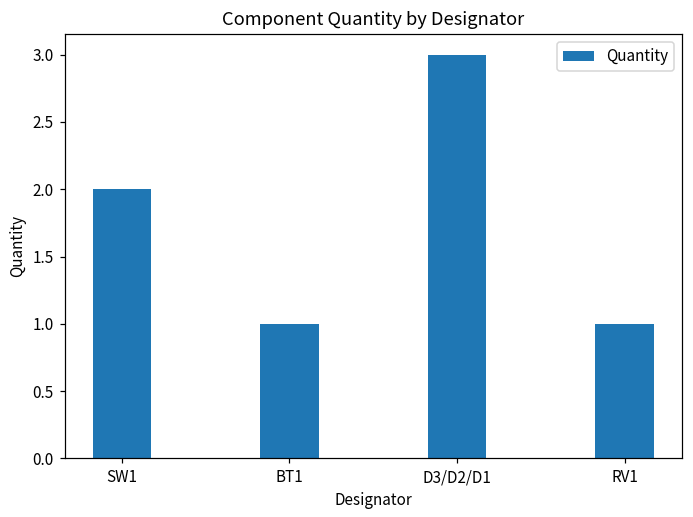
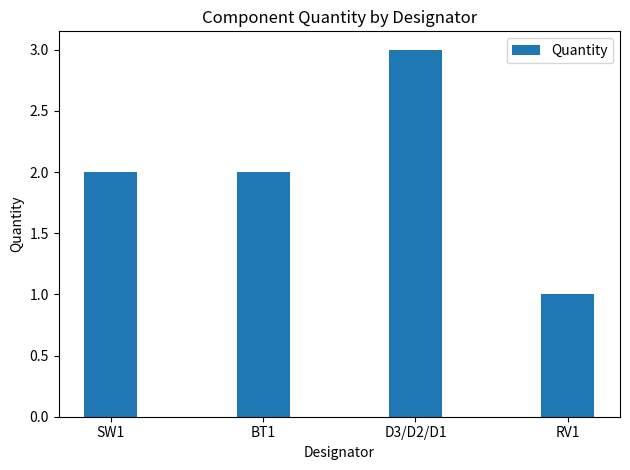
  {
    "SW1": 2,
-   "BT1": 1,
+   "BT1": 2,
    "D3/D2/D1": 3,
    "RV1": 1
  }
